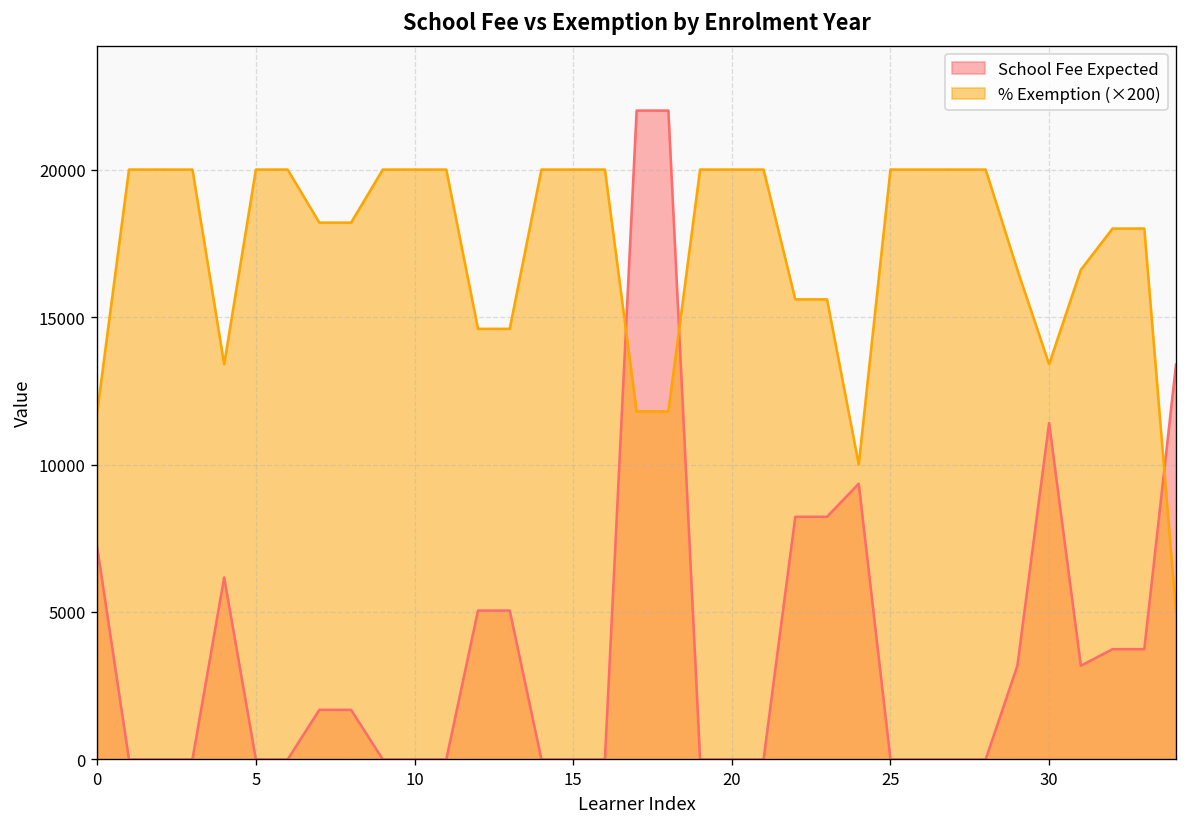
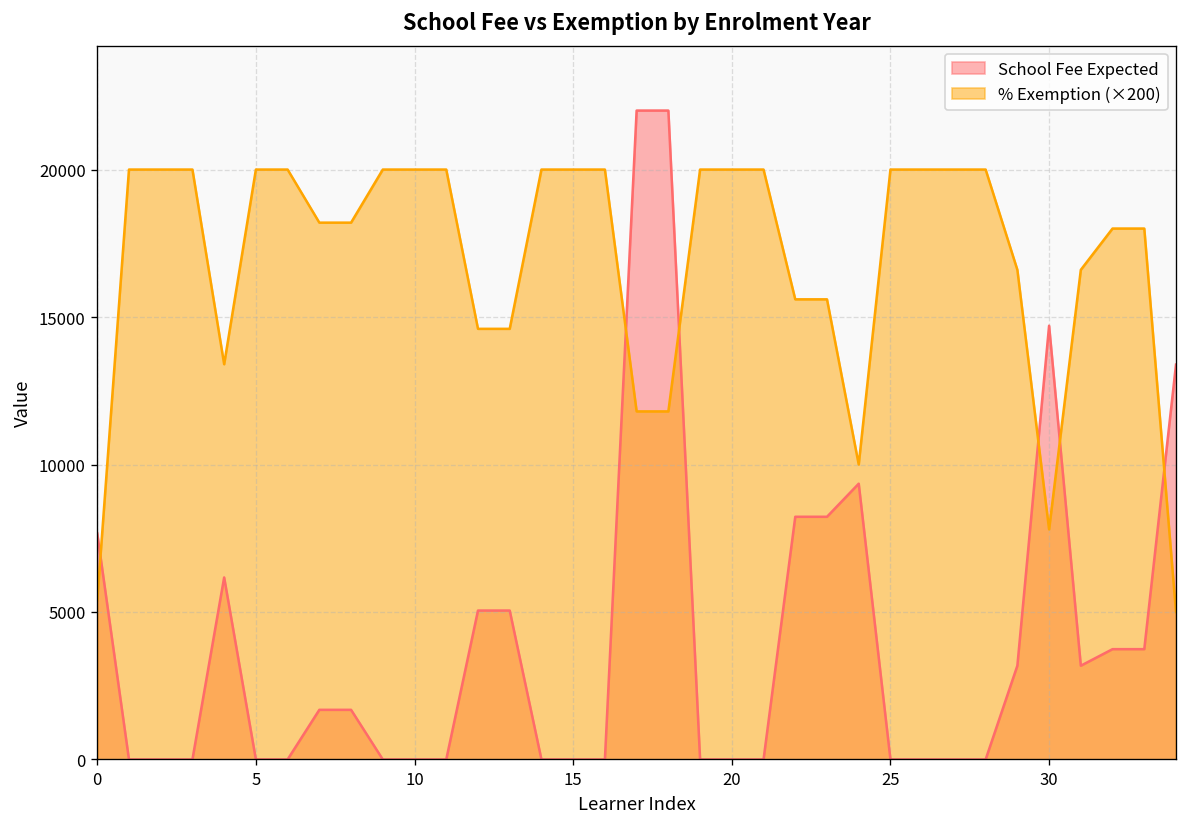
  {
    "School Fee Expected": {
-     "0": 7200,
+     "0": 7700,
      "5": 0,
      "10": 0,
      "15": 0,
      "20": 0,
      "25": 0,
-     "30": 11400
+     "30": 14700
    },
    "% Exemption (×200)": {
-     "0": 11800,
+     "0": 5400,
      "5": 20000,
      "10": 20000,
      "15": 20000,
      "20": 20000,
      "25": 20000,
-     "30": 13400
+     "30": 7800
    }
  }
